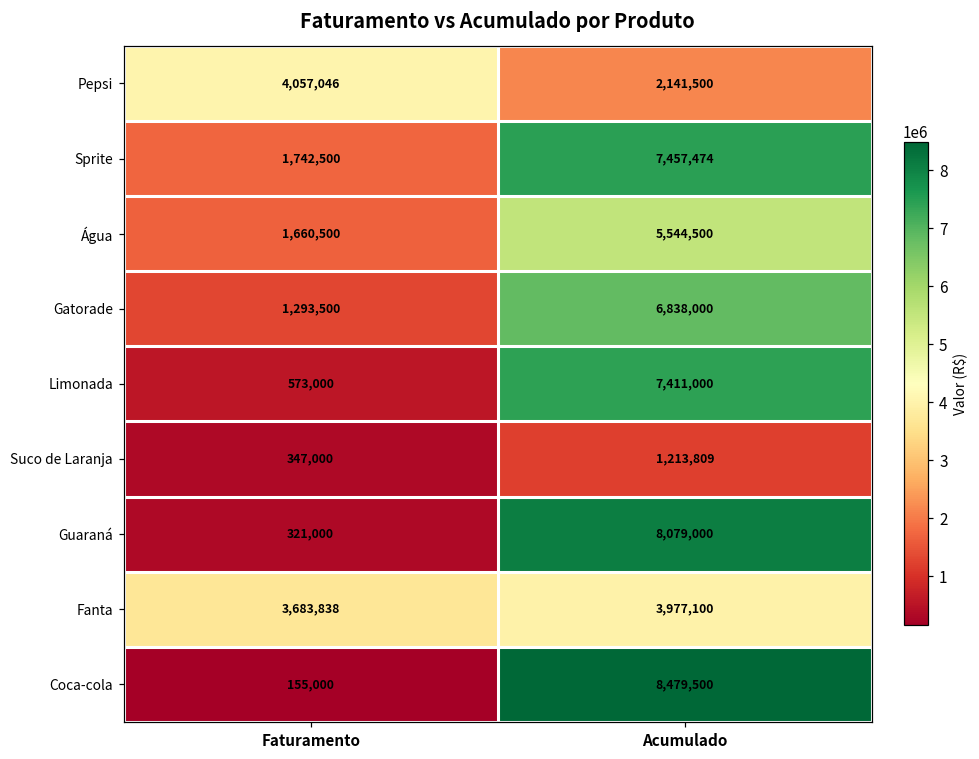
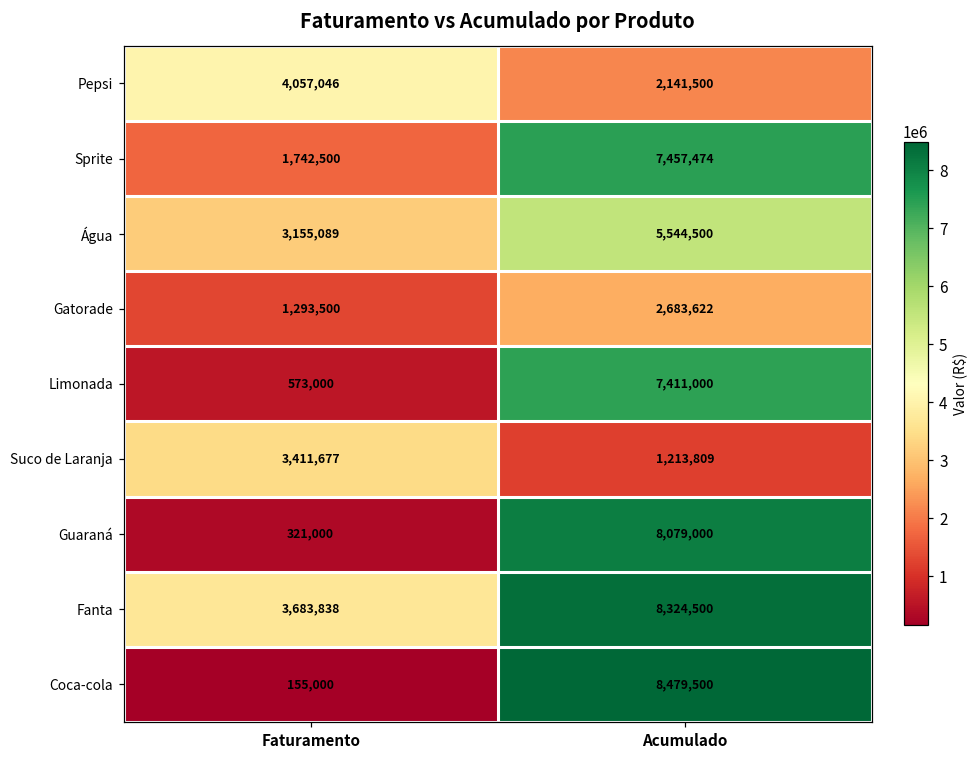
  {
    "Pepsi": {
      "Faturamento": "4,057,046",
      "Acumulado": "2,141,500"
    },
    "Sprite": {
      "Faturamento": "1,742,500",
      "Acumulado": "7,457,474"
    },
    "Água": {
-     "Faturamento": "1,660,500",
+     "Faturamento": "3,155,089",
      "Acumulado": "5,544,500"
    },
    "Gatorade": {
      "Faturamento": "1,293,500",
-     "Acumulado": "6,838,000"
+     "Acumulado": "2,683,622"
    },
    "Limonada": {
      "Faturamento": "573,000",
      "Acumulado": "7,411,000"
    },
    "Suco de Laranja": {
-     "Faturamento": "347,000",
+     "Faturamento": "3,411,677",
      "Acumulado": "1,213,809"
    },
    "Guaraná": {
      "Faturamento": "321,000",
      "Acumulado": "8,079,000"
    },
    "Fanta": {
      "Faturamento": "3,683,838",
-     "Acumulado": "3,977,100"
+     "Acumulado": "8,324,500"
    },
    "Coca-cola": {
      "Faturamento": "155,000",
      "Acumulado": "8,479,500"
    }
  }
